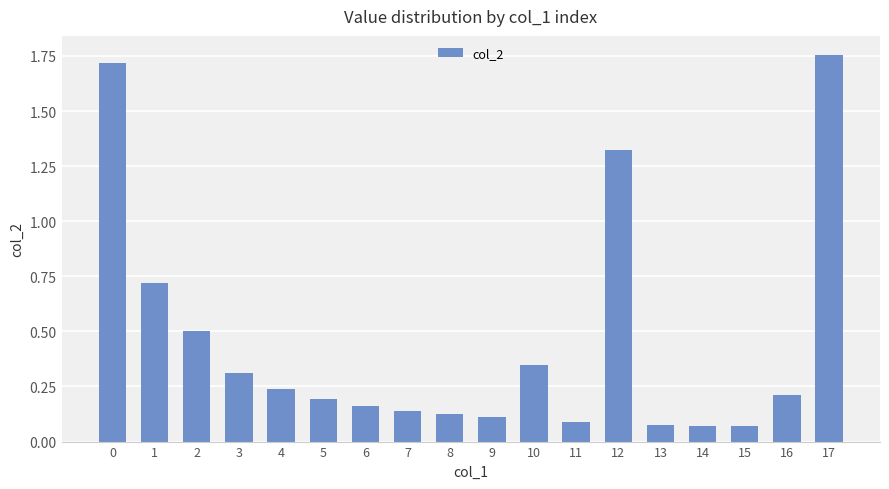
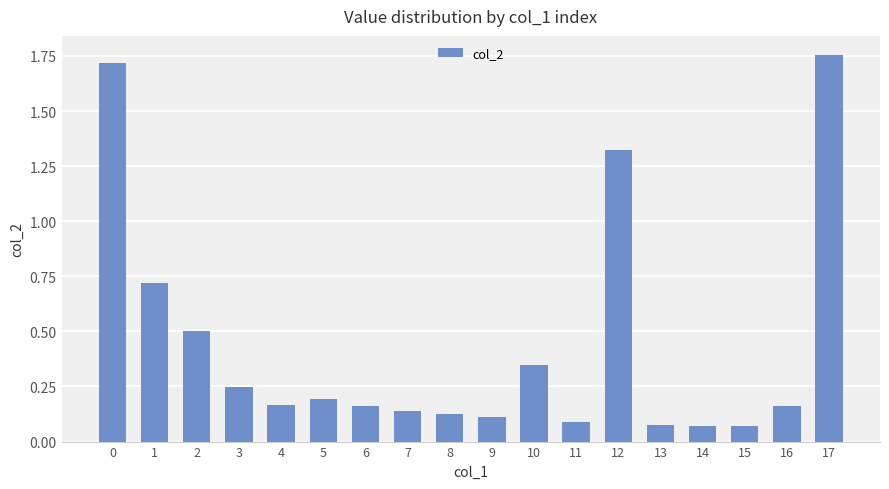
  {
    "0": 1.72,
    "1": 0.72,
    "2": 0.50,
-   "3": 0.31,
-   "4": 0.24,
+   "3": 0.25,
+   "4": 0.17,
    "5": 0.19,
    "6": 0.16,
    "7": 0.14,
    "8": 0.12,
    "9": 0.11,
    "10": 0.35,
    "11": 0.09,
    "12": 1.32,
    "13": 0.08,
    "14": 0.07,
    "15": 0.07,
-   "16": 0.21,
+   "16": 0.16,
    "17": 1.75
  }
